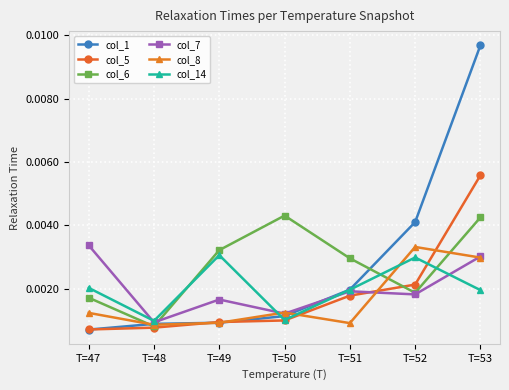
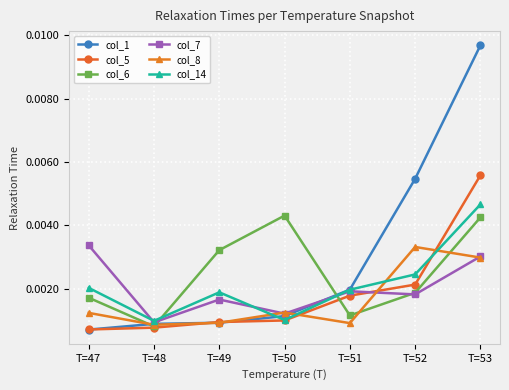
  {
    "col_1": {
-     "T=52": 0.0041,
+     "T=52": 0.0055,
      "T=53": 0.0097
    },
    "col_6": {
      "T=47": 0.0017,
      "T=49": 0.0032,
      "T=50": 0.0043,
-     "T=51": 0.0030,
+     "T=51": 0.0012,
      "T=53": 0.0042
    },
    "col_7": {
      "T=47": 0.0034,
      "T=49": 0.0017
    },
    "col_14": {
      "T=47": 0.0020,
-     "T=49": 0.0031,
-     "T=52": 0.0030,
-     "T=53": 0.0020
+     "T=49": 0.0019,
+     "T=52": 0.0024,
+     "T=53": 0.0047
    }
  }
